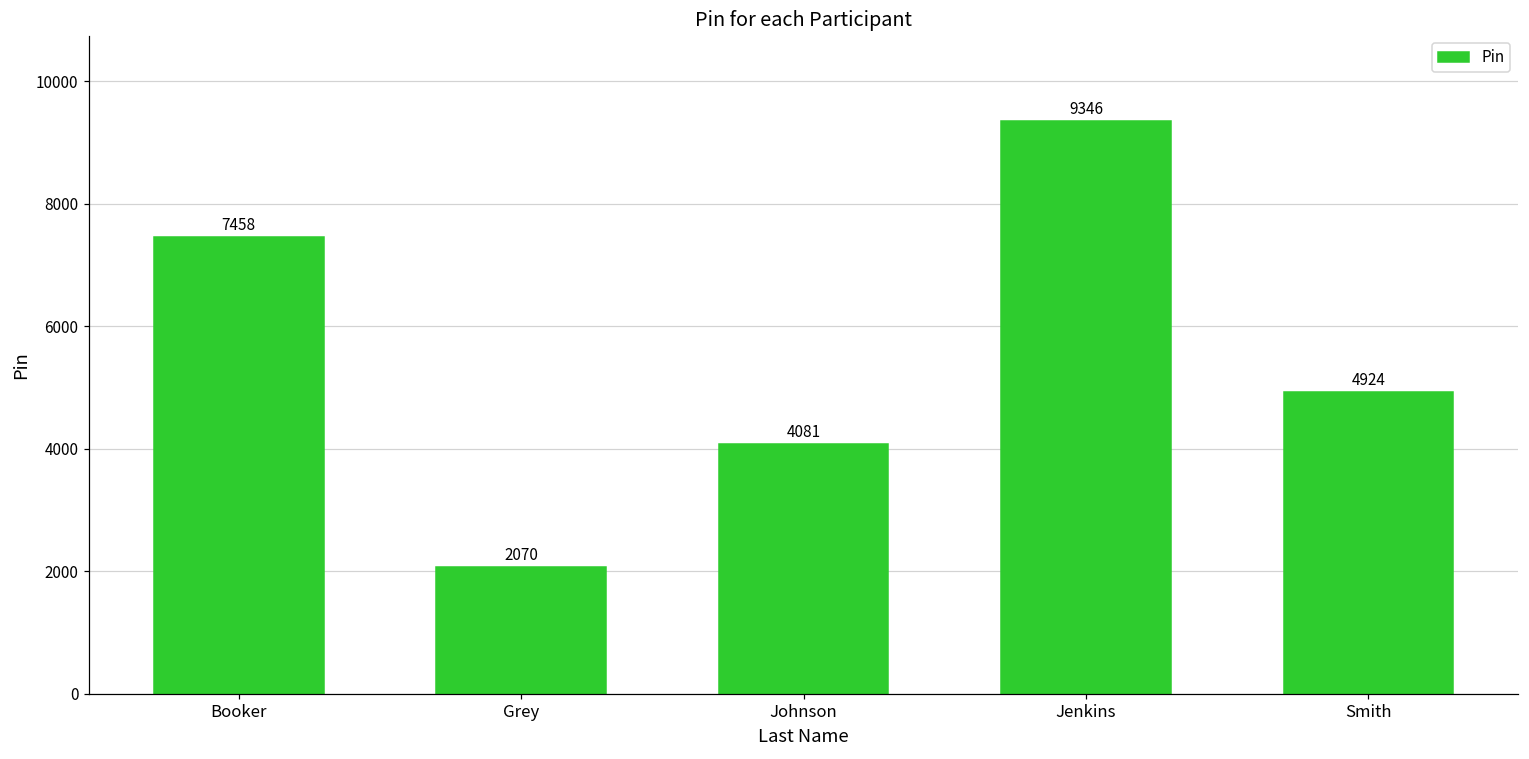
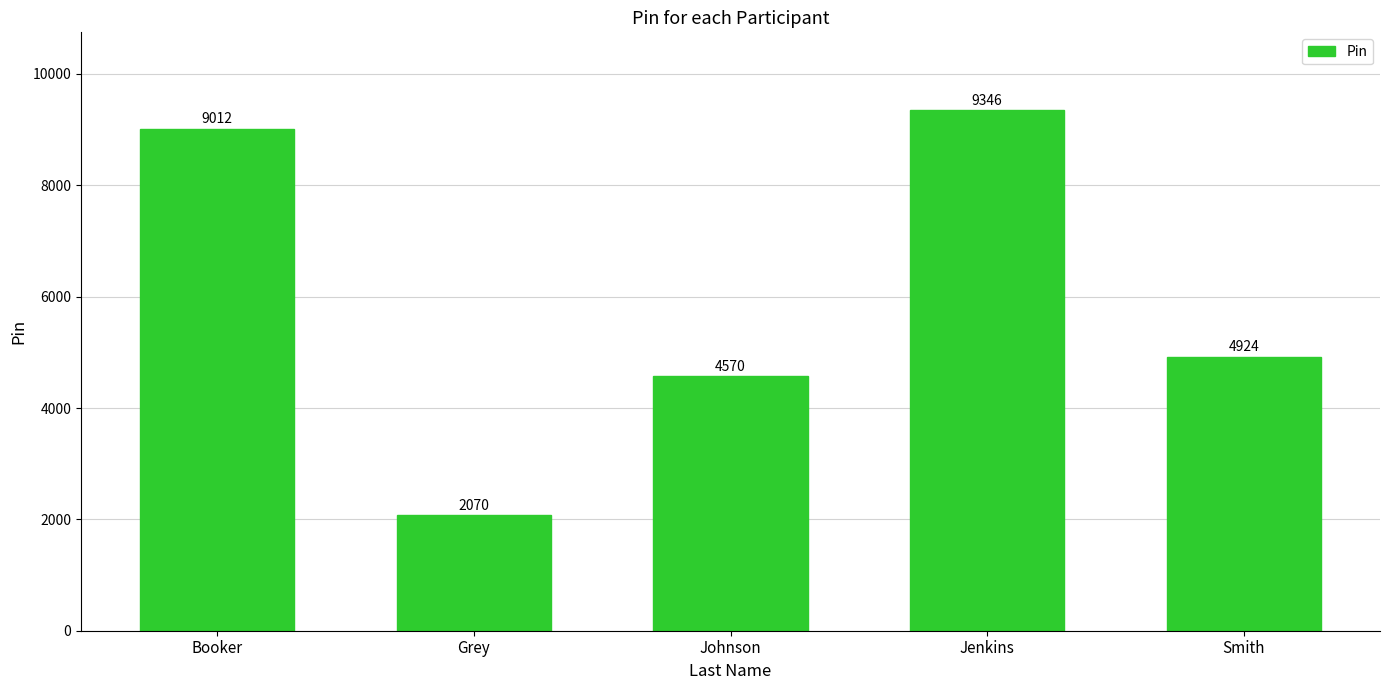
  {
-   "Booker": 7458,
+   "Booker": 9012,
    "Grey": 2070,
-   "Johnson": 4081,
+   "Johnson": 4570,
    "Jenkins": 9346,
    "Smith": 4924
  }
